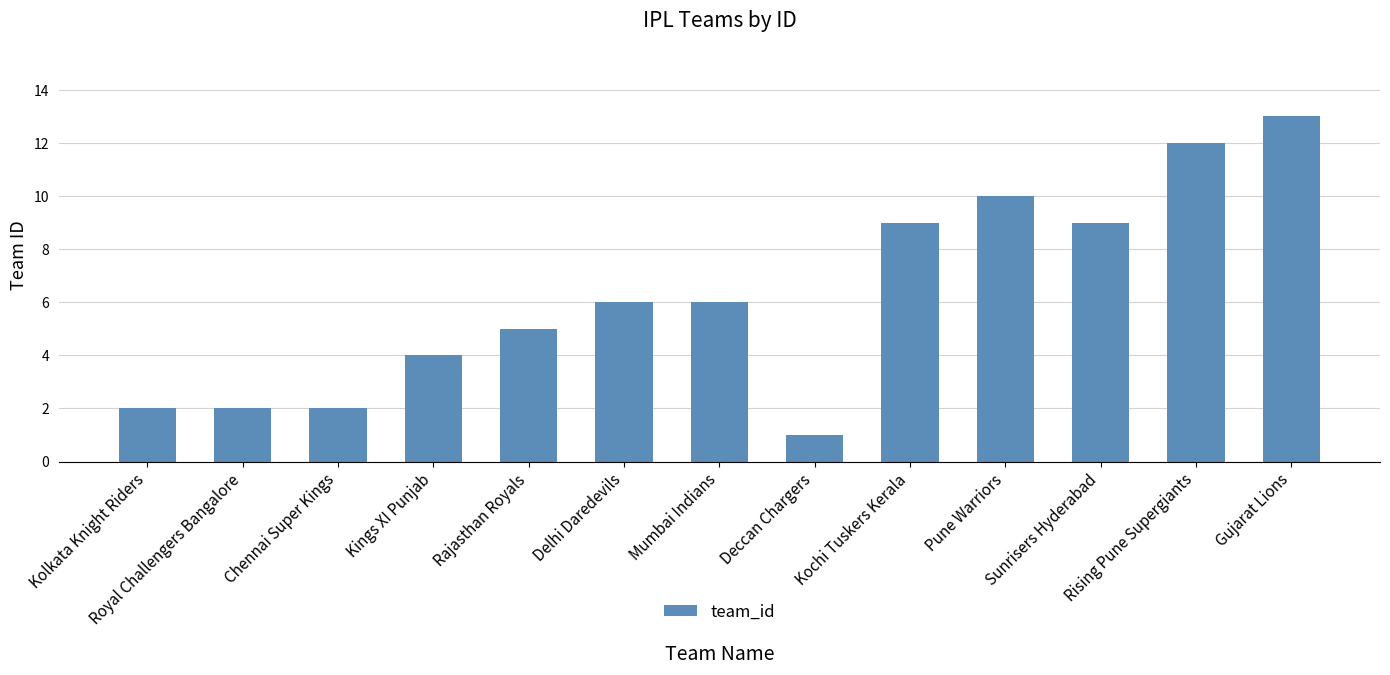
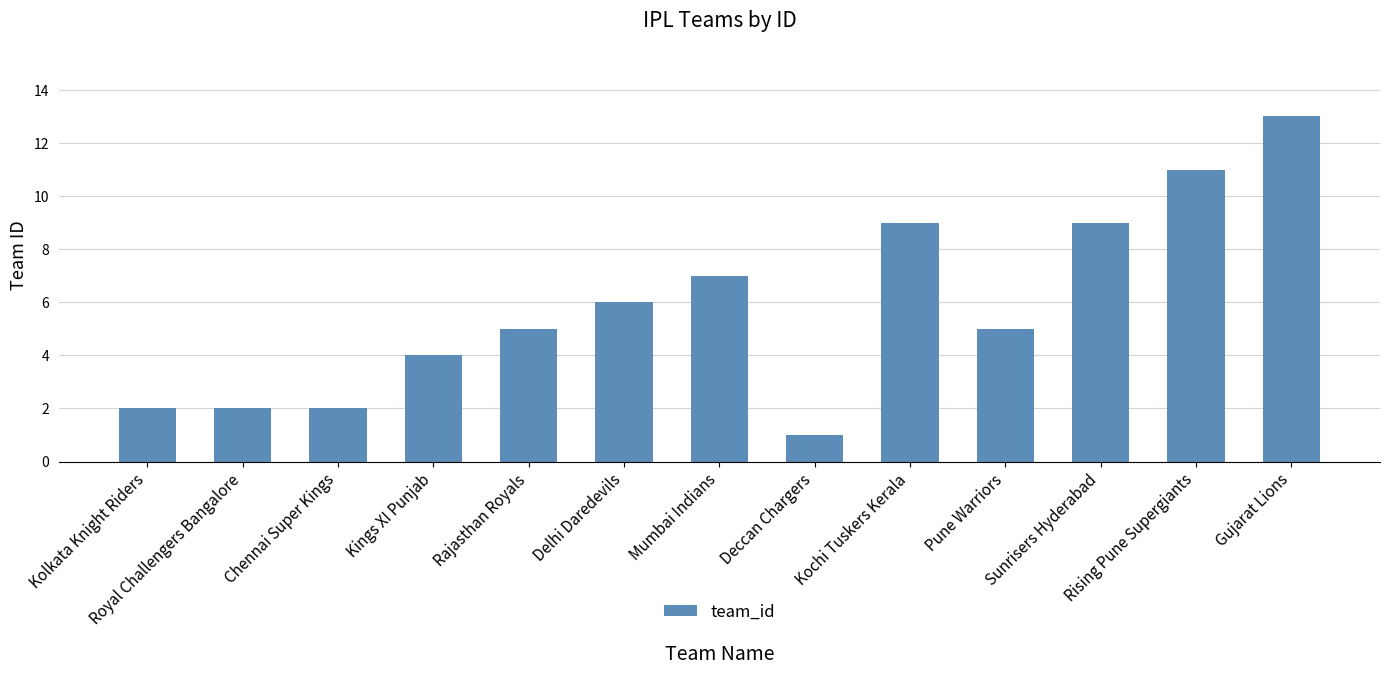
  {
    "Kolkata Knight Riders": 2,
    "Royal Challengers Bangalore": 2,
    "Chennai Super Kings": 2,
    "Kings XI Punjab": 4,
    "Rajasthan Royals": 5,
    "Delhi Daredevils": 6,
-   "Mumbai Indians": 6,
+   "Mumbai Indians": 7,
    "Deccan Chargers": 1,
    "Kochi Tuskers Kerala": 9,
-   "Pune Warriors": 10,
+   "Pune Warriors": 5,
    "Sunrisers Hyderabad": 9,
-   "Rising Pune Supergiants": 12,
+   "Rising Pune Supergiants": 11,
    "Gujarat Lions": 13
  }
